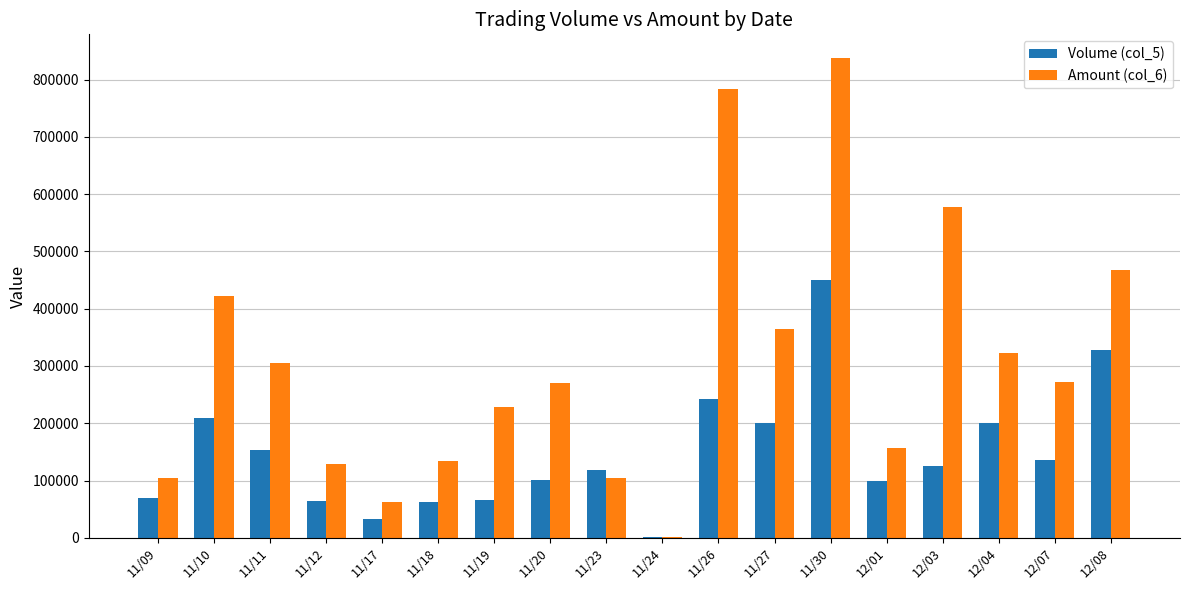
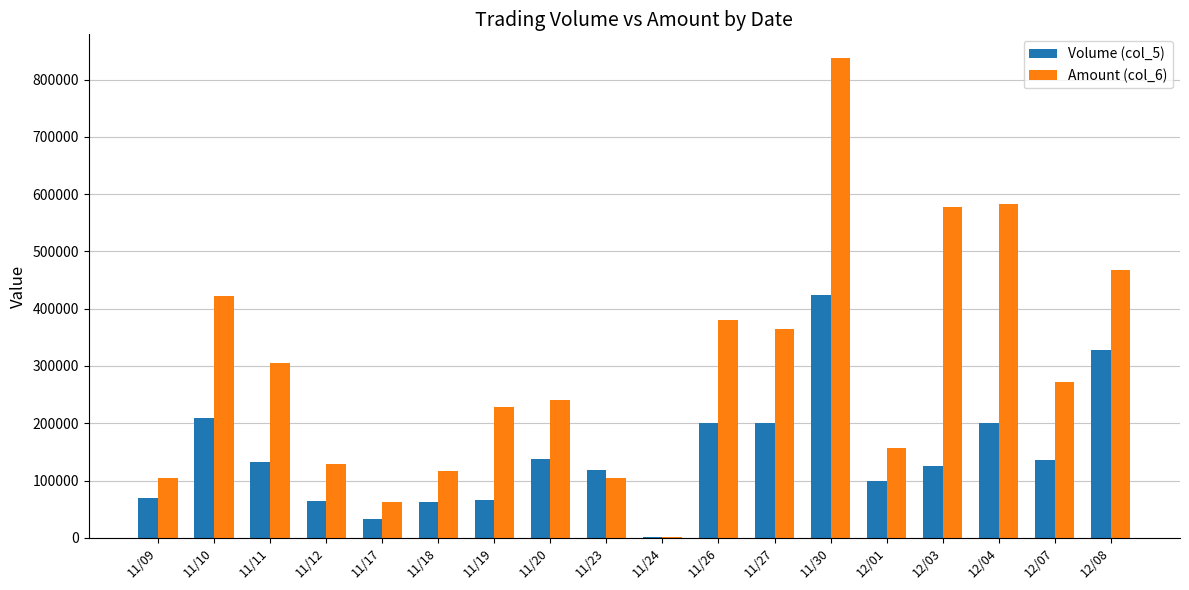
  {
    "Volume (col_5)": {
      "11/09": 70000,
      "11/10": 210000,
-     "11/11": 150000,
+     "11/11": 130000,
      "11/12": 60000,
      "11/17": 30000,
      "11/18": 60000,
      "11/19": 70000,
-     "11/20": 100000,
+     "11/20": 140000,
      "11/23": 120000,
-     "11/26": 240000,
+     "11/26": 200000,
      "11/27": 200000,
-     "11/30": 450000,
+     "11/30": 420000,
      "12/01": 100000,
      "12/03": 130000,
      "12/04": 200000,
      "12/07": 140000,
      "12/08": 330000
    },
    "Amount (col_6)": {
      "11/09": 100000,
      "11/10": 420000,
      "11/11": 310000,
      "11/12": 130000,
      "11/17": 60000,
-     "11/18": 130000,
+     "11/18": 120000,
      "11/19": 230000,
-     "11/20": 270000,
+     "11/20": 240000,
      "11/23": 100000,
-     "11/26": 780000,
+     "11/26": 380000,
      "11/27": 360000,
      "11/30": 840000,
      "12/01": 160000,
      "12/03": 580000,
-     "12/04": 320000,
+     "12/04": 580000,
      "12/07": 270000,
      "12/08": 470000
    }
  }
